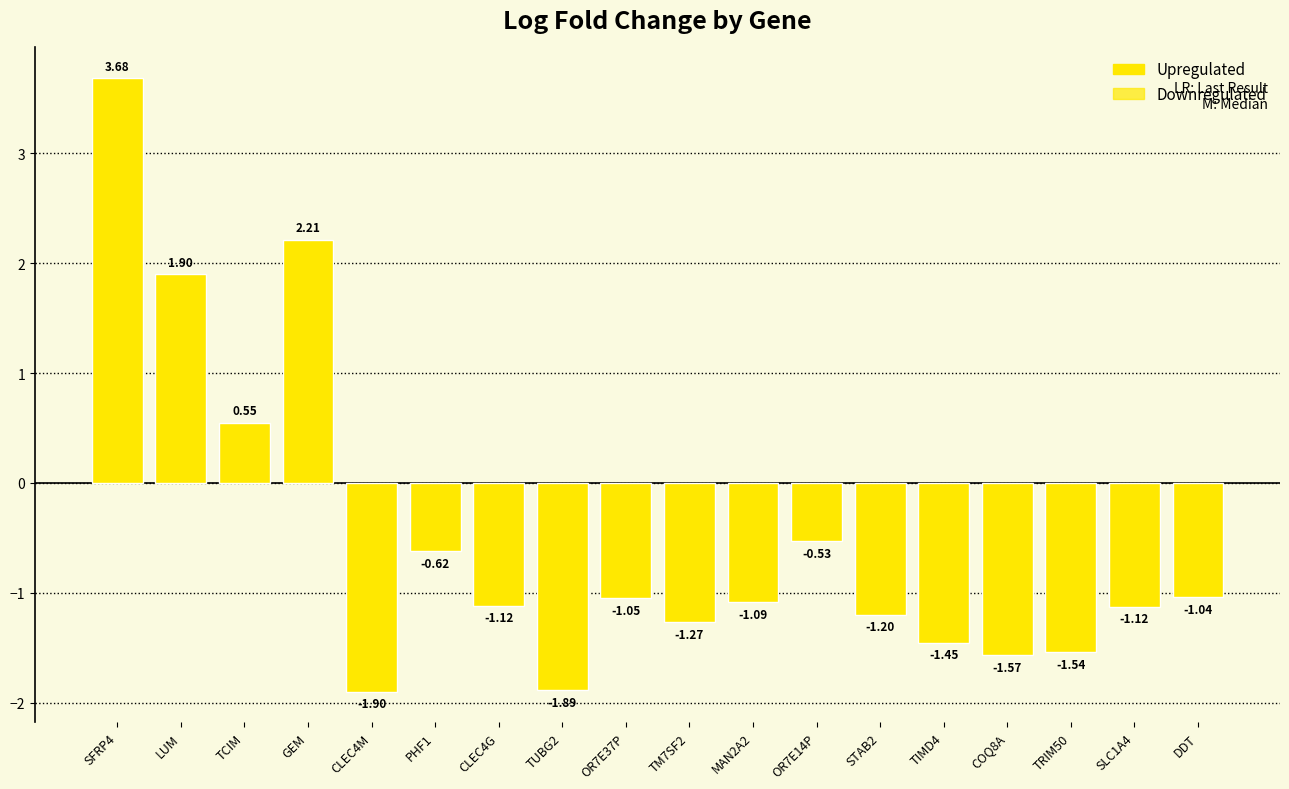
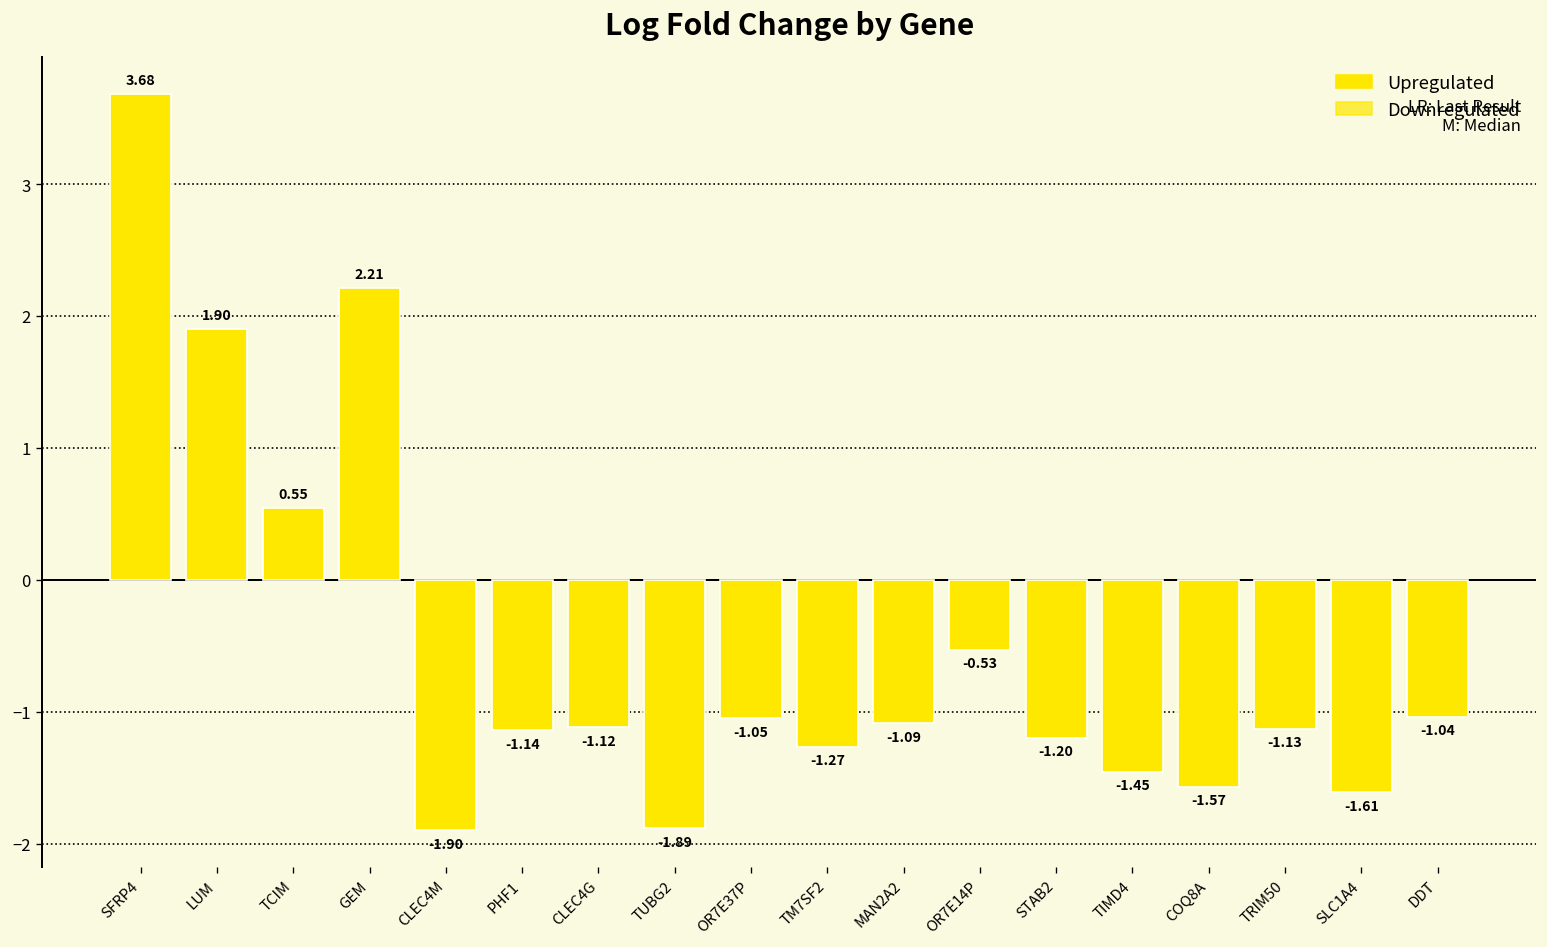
  {
    "SFRP4": 3.68,
    "LUM": 1.90,
    "TCIM": 0.55,
    "GEM": 2.21,
    "CLEC4M": -1.90,
-   "PHF1": -0.62,
+   "PHF1": -1.14,
    "CLEC4G": -1.12,
    "TUBG2": -1.89,
    "OR7E37P": -1.05,
    "TM7SF2": -1.27,
    "MAN2A2": -1.09,
    "OR7E14P": -0.53,
    "STAB2": -1.20,
    "TIMD4": -1.45,
    "COQ8A": -1.57,
-   "TRIM50": -1.54,
-   "SLC1A4": -1.12,
+   "TRIM50": -1.13,
+   "SLC1A4": -1.61,
    "DDT": -1.04
  }
